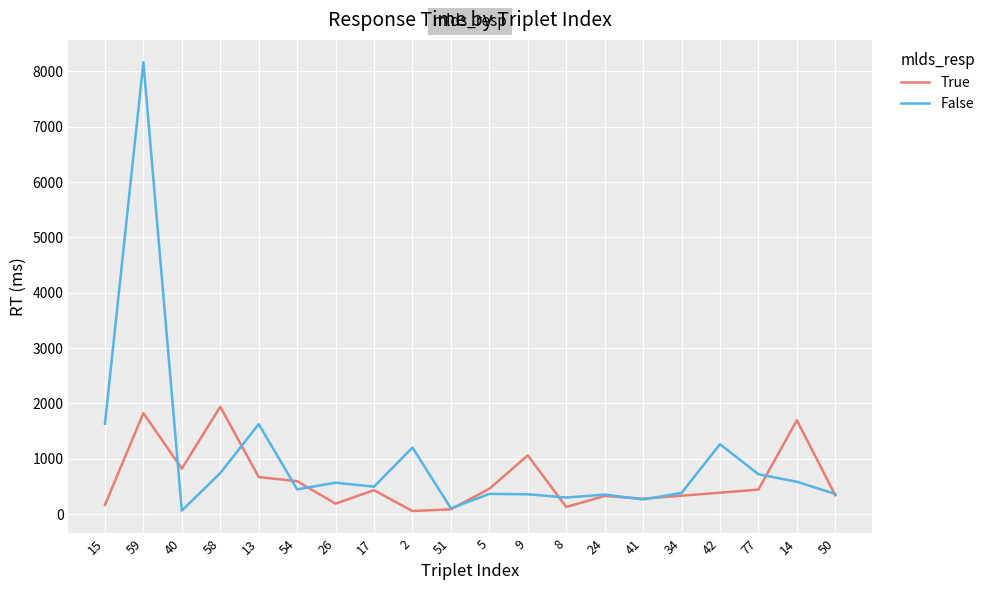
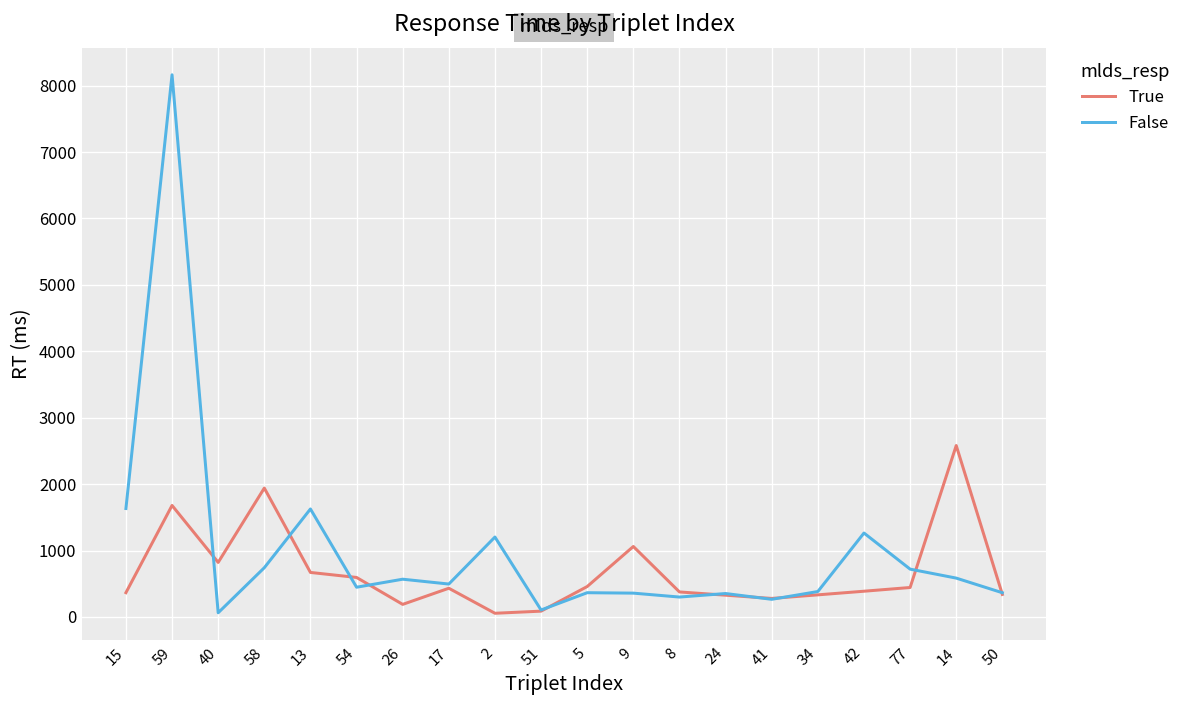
  {
    "True": {
-     "15": 200,
-     "59": 1800,
+     "15": 400,
+     "59": 1700,
      "40": 800,
      "58": 1900,
      "13": 700,
      "54": 600,
      "26": 200,
      "17": 400,
      "2": 100,
      "5": 500,
      "9": 1100,
-     "8": 100,
+     "8": 400,
      "34": 300,
      "42": 400,
      "77": 400,
-     "14": 1700
+     "14": 2600
    },
    "False": {
      "15": 1600,
      "59": 8200,
      "40": 100,
      "58": 700,
      "13": 1600,
      "54": 400,
      "26": 600,
      "17": 500,
      "2": 1200,
      "5": 400,
      "9": 400,
      "8": 300,
      "34": 400,
      "42": 1300,
      "77": 700,
      "14": 600
    }
  }
